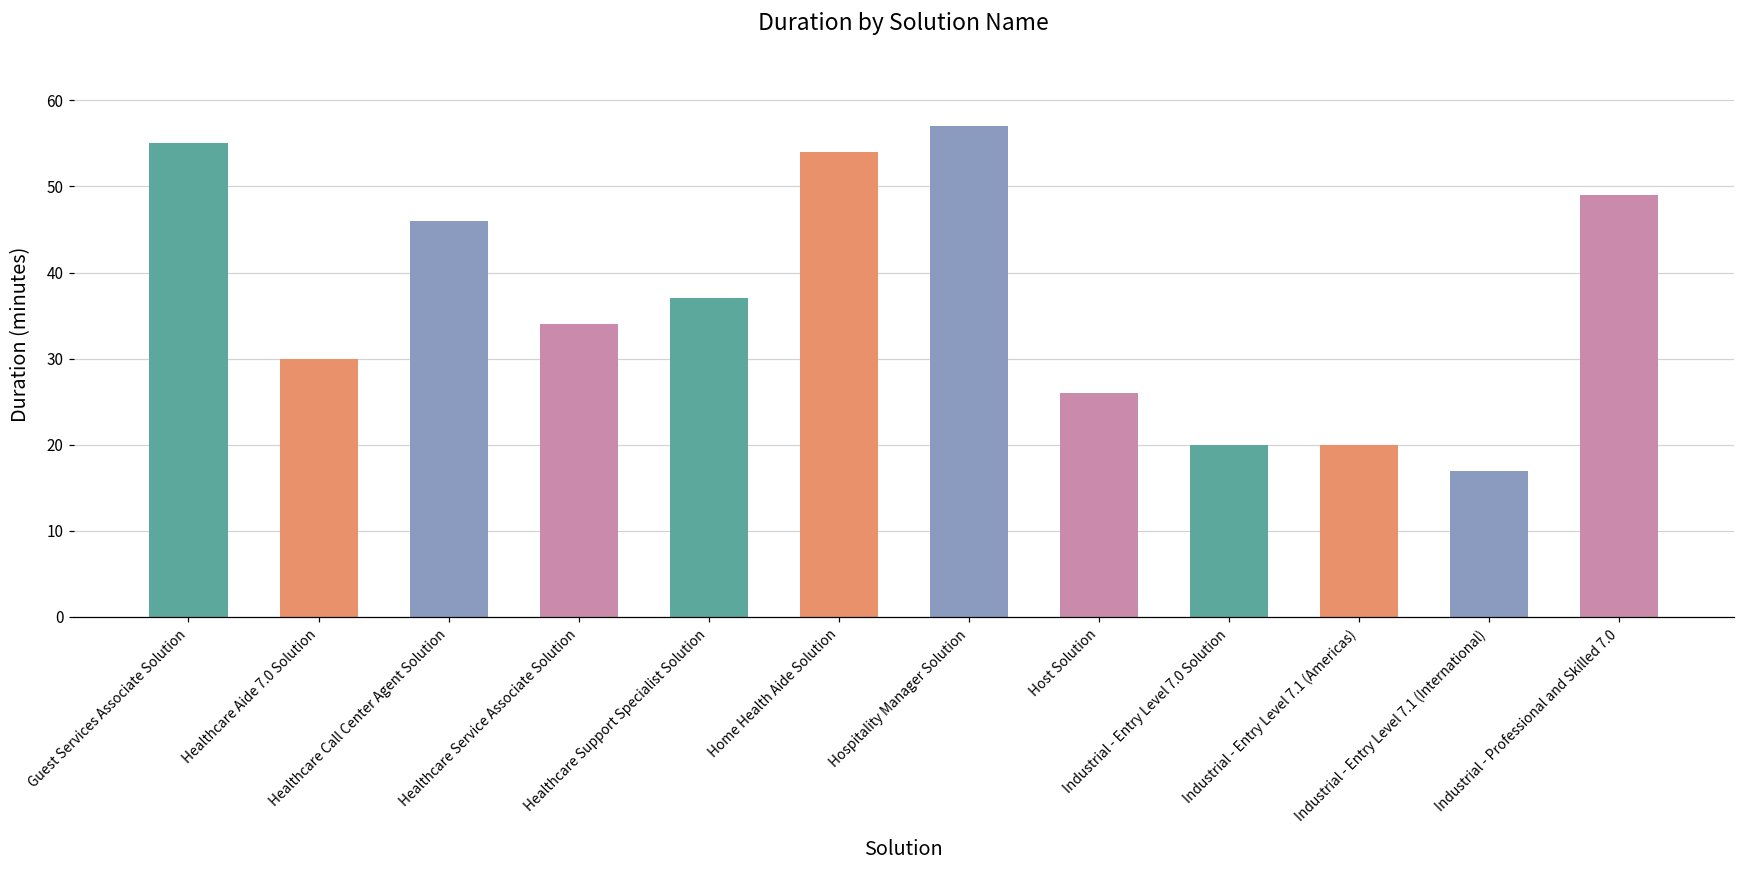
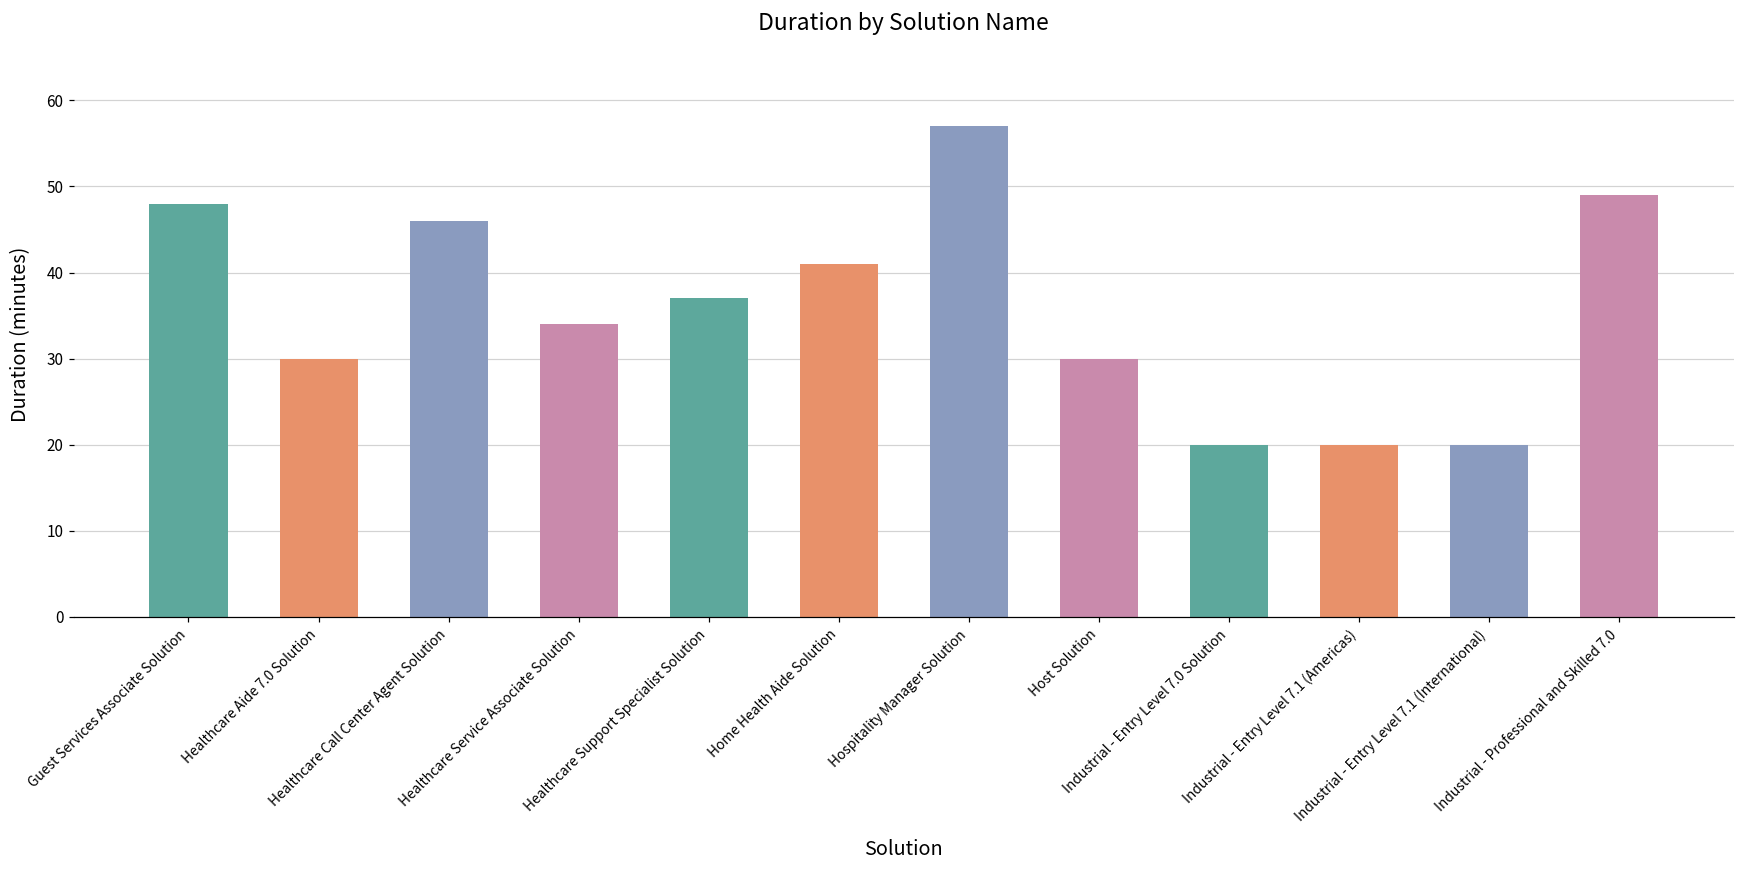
  {
-   "Guest Services Associate Solution": 55,
+   "Guest Services Associate Solution": 48,
    "Healthcare Aide 7.0 Solution": 30,
    "Healthcare Call Center Agent Solution": 46,
    "Healthcare Service Associate Solution": 34,
    "Healthcare Support Specialist Solution": 37,
-   "Home Health Aide Solution": 54,
+   "Home Health Aide Solution": 41,
    "Hospitality Manager Solution": 57,
-   "Host Solution": 26,
+   "Host Solution": 30,
    "Industrial - Entry Level 7.0 Solution": 20,
    "Industrial - Entry Level 7.1 (Americas)": 20,
-   "Industrial - Entry Level 7.1 (International)": 17,
+   "Industrial - Entry Level 7.1 (International)": 20,
    "Industrial - Professional and Skilled 7.0": 49
  }
